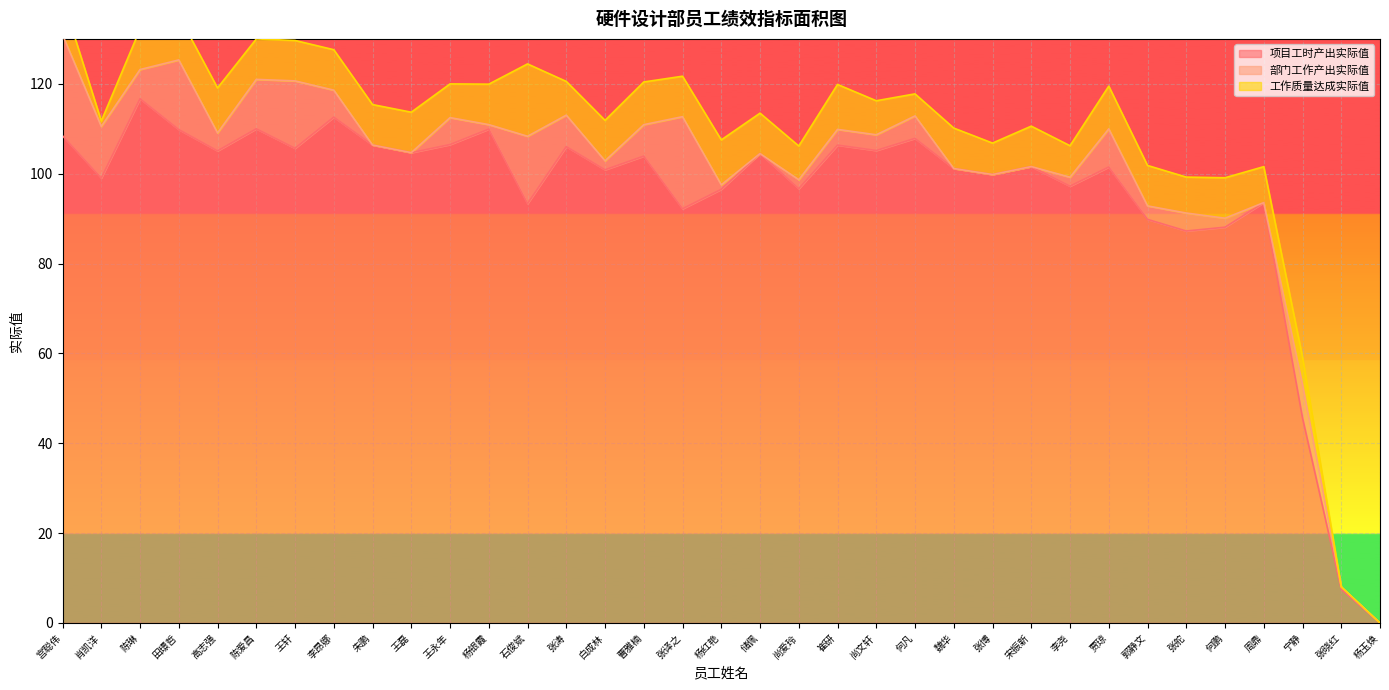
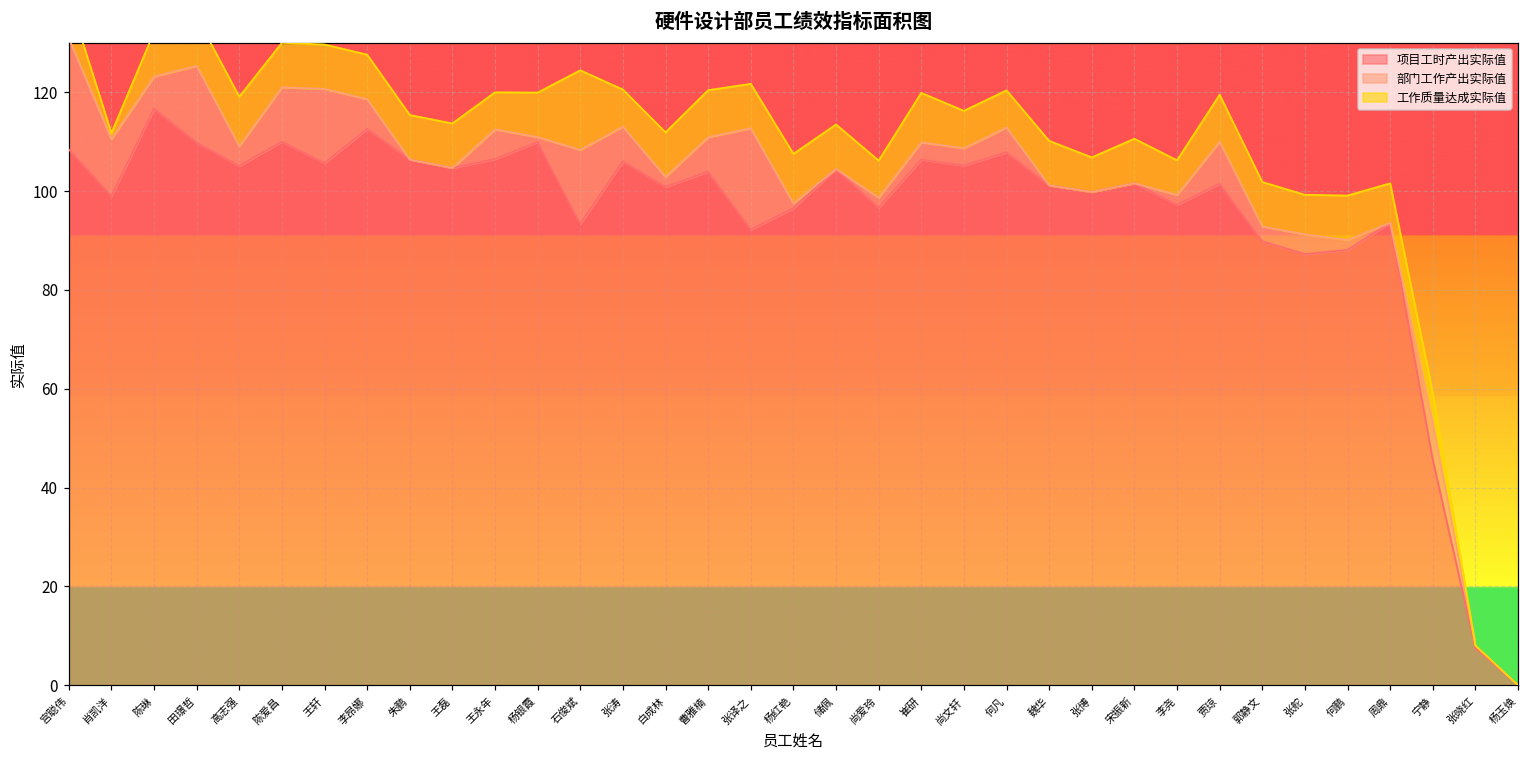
  {
    "工作质量达成实际值": {
      "肖凯洋": 1,
      "高志强": 10,
      "陈爱昌": 9,
      "王轩": 9,
      "李昂娜": 9,
      "朱鹏": 9,
      "王磊": 9,
      "王永年": 8,
      "杨银霞": 9,
      "石俊斌": 16,
      "张涛": 8,
      "白成林": 9,
      "曹雅楠": 10,
      "张译之": 9,
      "杨红艳": 10,
      "储佩": 9,
      "尚爱玲": 8,
      "崔研": 10,
      "尚文轩": 8,
-     "何凡": 5,
+     "何凡": 8,
      "魏华": 9,
      "张博": 7,
      "宋振新": 9,
      "李尧": 7,
      "贾琼": 10,
      "郭静文": 9,
      "张舵": 8,
      "何鹏": 9,
      "周鼎": 8,
      "宁静": 6
    }
  }
